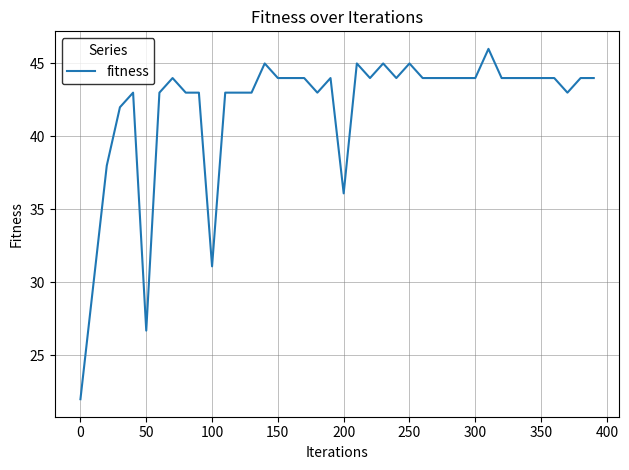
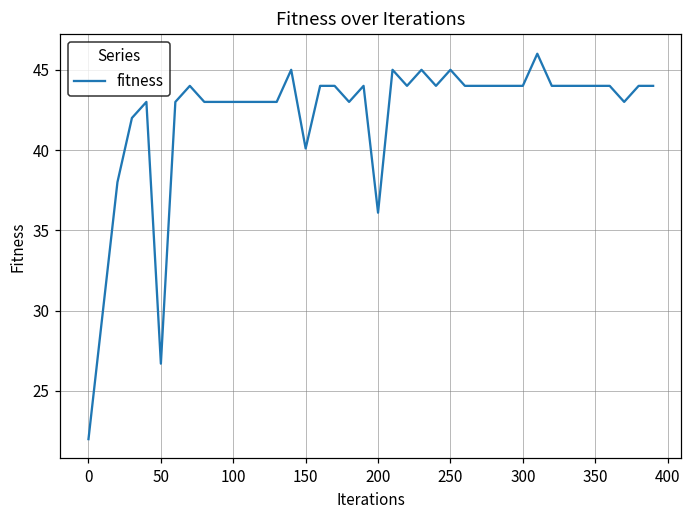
  {
    "0": 22.0,
    "50": 26.7,
-   "100": 31.1,
-   "150": 44.0,
+   "100": 43.0,
+   "150": 40.1,
    "200": 36.1,
    "250": 45.0,
    "300": 44.0,
    "350": 44.0
  }
